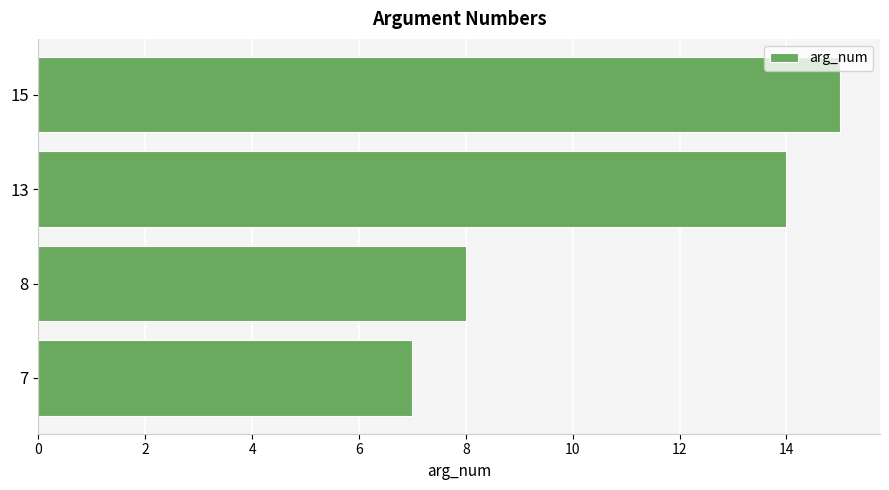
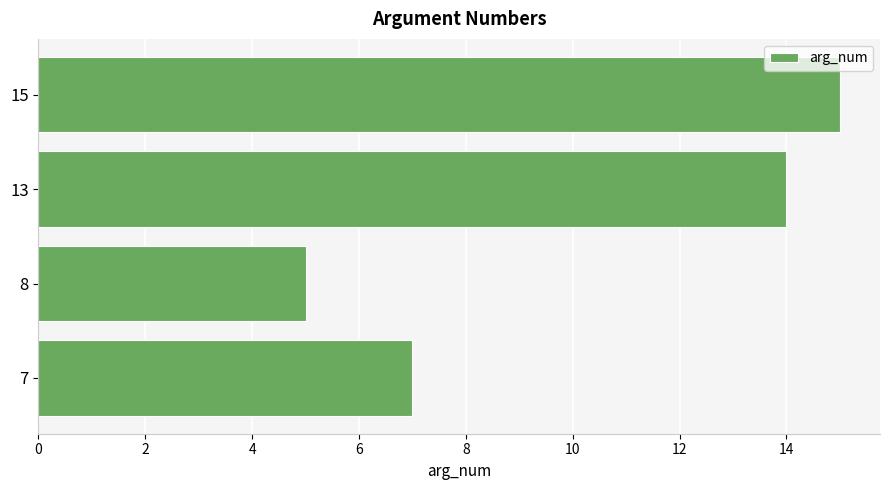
  {
    "15": 15,
    "13": 14,
-   "8": 8,
+   "8": 5,
    "7": 7
  }
